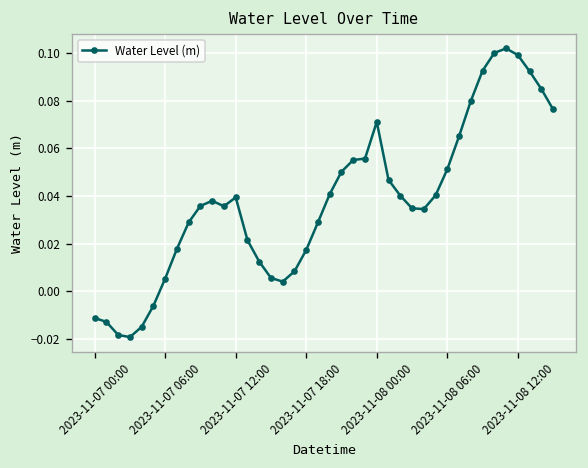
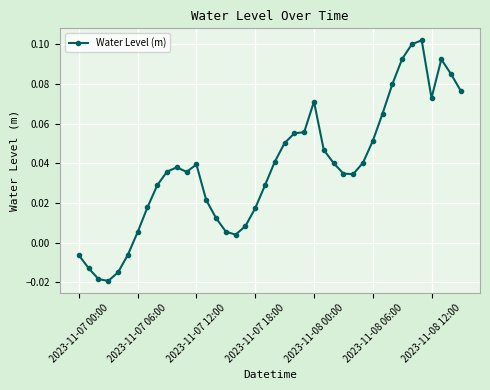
  {
-   "2023-11-07 00:00": -0.011,
+   "2023-11-07 00:00": -0.006,
    "2023-11-07 06:00": 0.005,
    "2023-11-07 12:00": 0.039,
    "2023-11-07 18:00": 0.017,
    "2023-11-08 00:00": 0.071,
    "2023-11-08 06:00": 0.051,
-   "2023-11-08 12:00": 0.099
+   "2023-11-08 12:00": 0.073
  }
